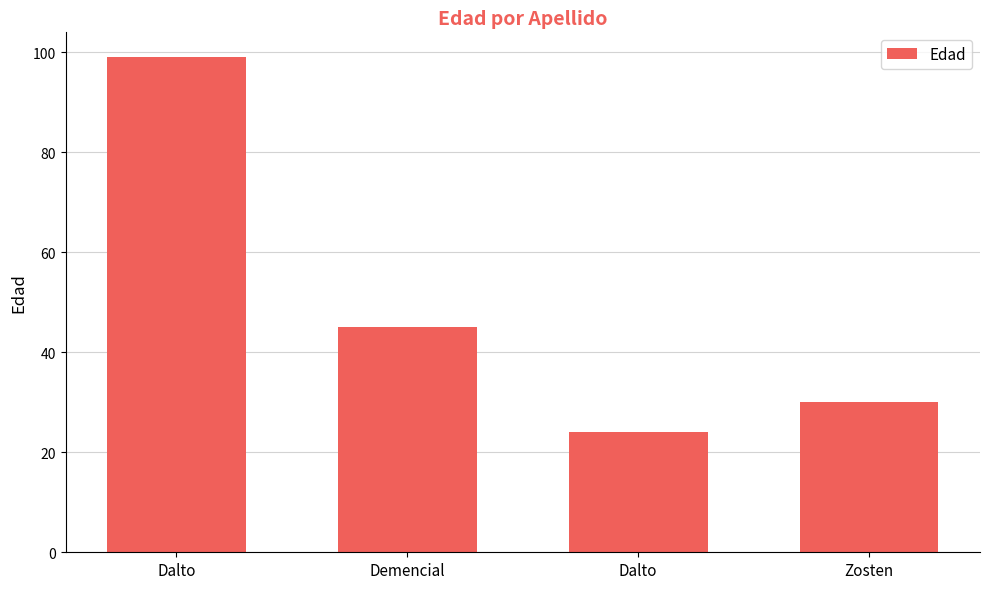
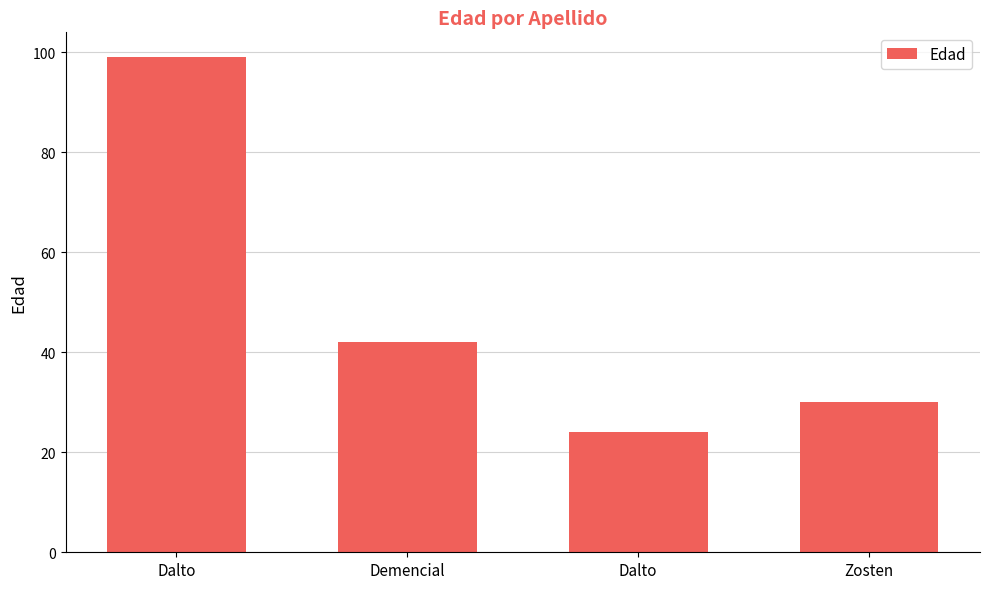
  {
-   "Demencial": 45,
+   "Demencial": 42,
    "Zosten": 30
  }
